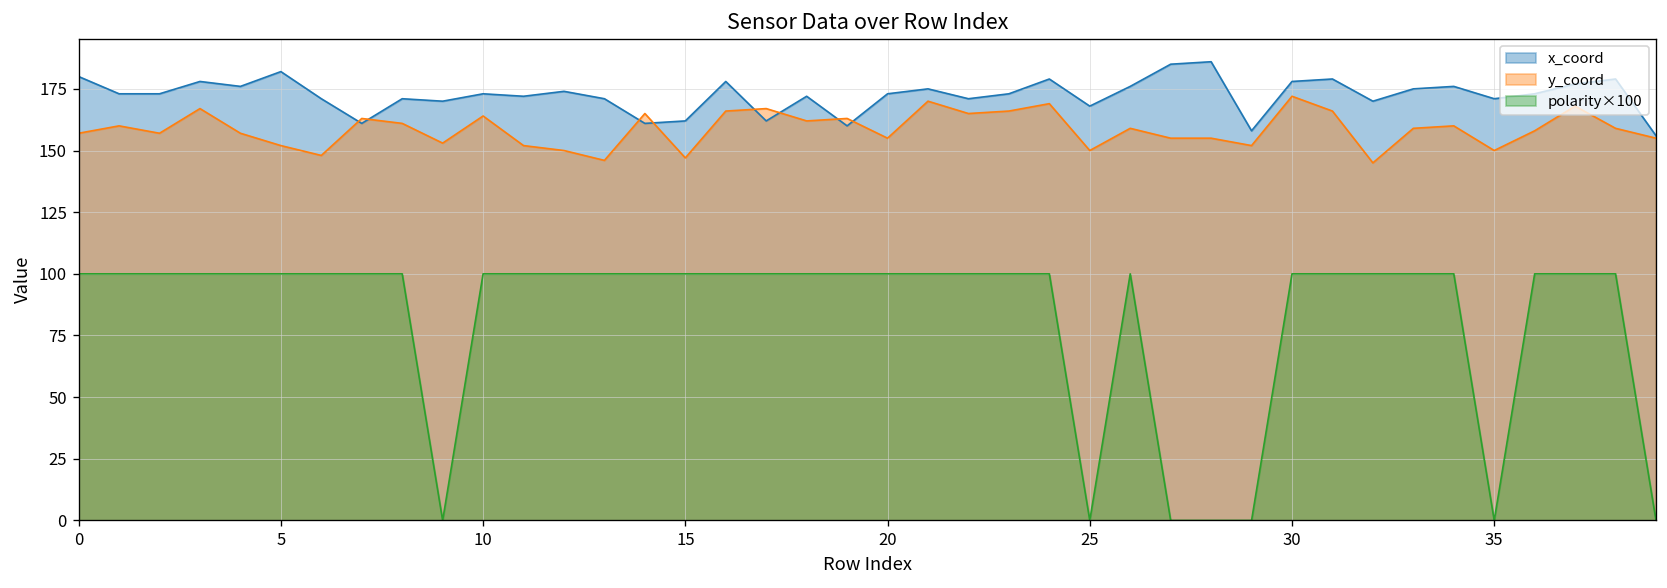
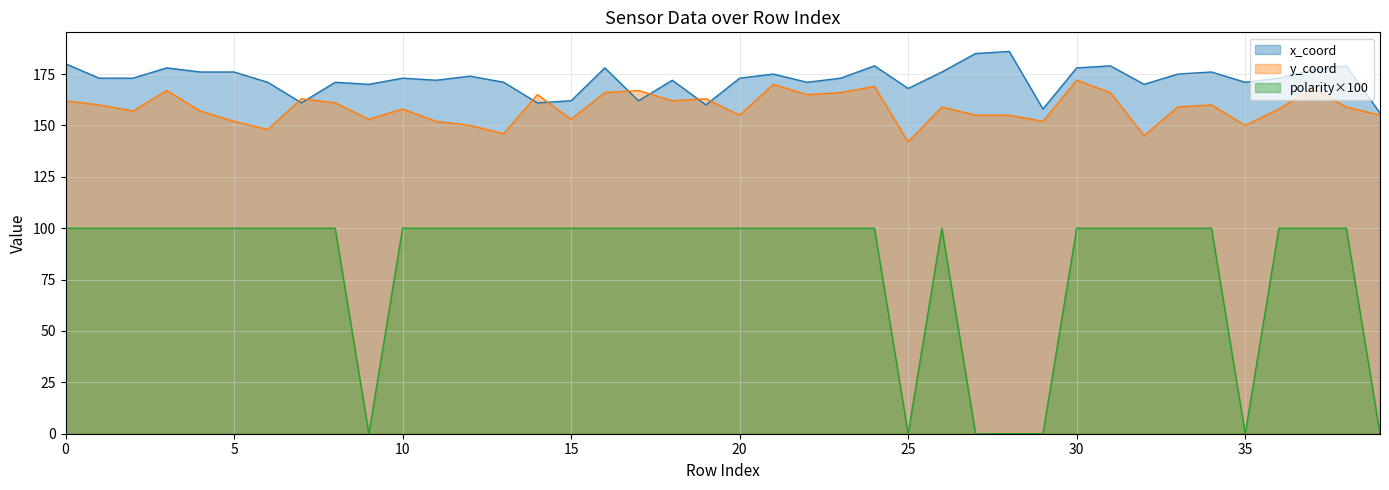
  {
    "x_coord": {
      "0": 180,
-     "5": 182,
+     "5": 176,
      "10": 173,
      "15": 162,
      "20": 173,
      "25": 168,
      "30": 178,
      "35": 171
    },
    "y_coord": {
-     "0": 157,
+     "0": 162,
      "5": 152,
-     "10": 164,
-     "15": 147,
+     "10": 158,
+     "15": 153,
      "20": 155,
-     "25": 150,
+     "25": 142,
      "30": 172,
      "35": 150
    },
    "polarity×100": {
      "0": 100,
      "5": 100,
      "10": 100,
      "15": 100,
      "20": 100,
      "25": 0,
      "30": 100,
      "35": 0
    }
  }
